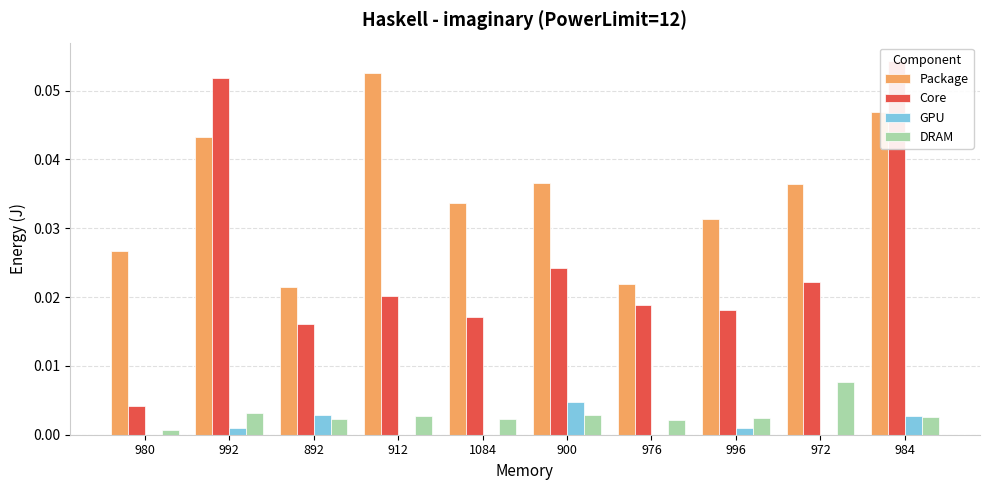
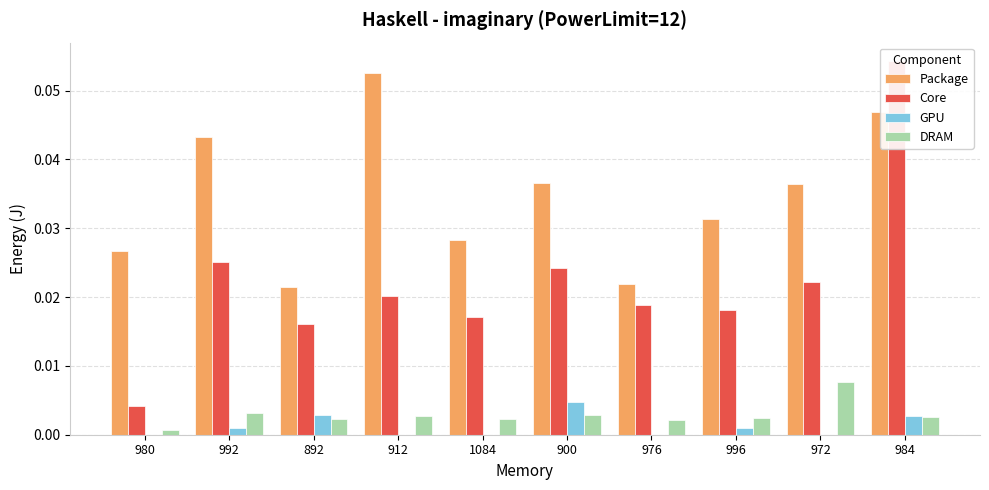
  {
    "Package": {
      "980": 0.027,
      "992": 0.043,
      "892": 0.021,
      "912": 0.053,
-     "1084": 0.034,
+     "1084": 0.028,
      "900": 0.037,
      "976": 0.022,
      "996": 0.031,
      "972": 0.036,
      "984": 0.047
    },
    "Core": {
      "980": 0.004,
-     "992": 0.052,
+     "992": 0.025,
      "892": 0.016,
      "912": 0.020,
      "1084": 0.017,
      "900": 0.024,
      "976": 0.019,
      "996": 0.018,
      "972": 0.022
    },
    "GPU": {
      "980": 0.000,
      "992": 0.001,
      "892": 0.003,
      "912": 0.000,
      "1084": 0.000,
      "900": 0.005,
      "976": 0.000,
      "996": 0.001,
      "972": 0.000,
      "984": 0.003
    },
    "DRAM": {
      "980": 0.001,
      "992": 0.003,
      "892": 0.002,
      "912": 0.003,
      "1084": 0.002,
      "900": 0.003,
      "976": 0.002,
      "996": 0.002,
      "972": 0.008,
      "984": 0.003
    }
  }
